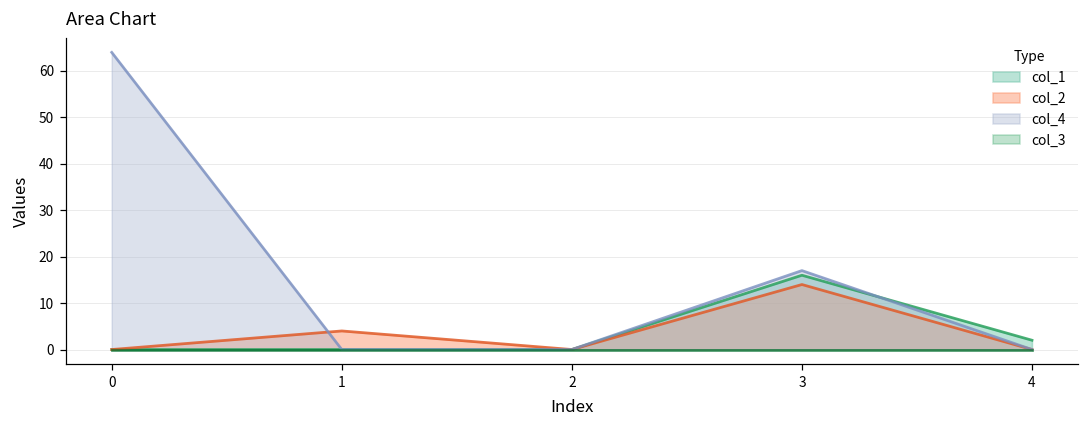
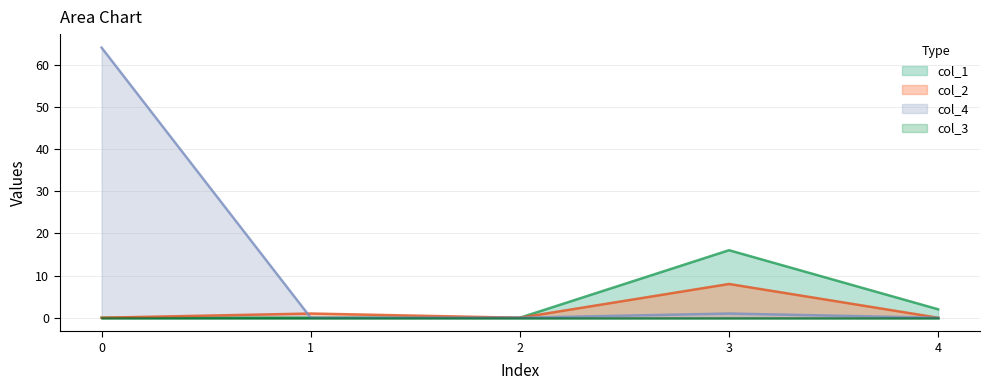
  {
    "col_2": {
-     "1": 4,
-     "3": 14
+     "1": 1,
+     "3": 8
    },
    "col_4": {
      "0": 64,
-     "3": 17
+     "3": 1
    }
  }
